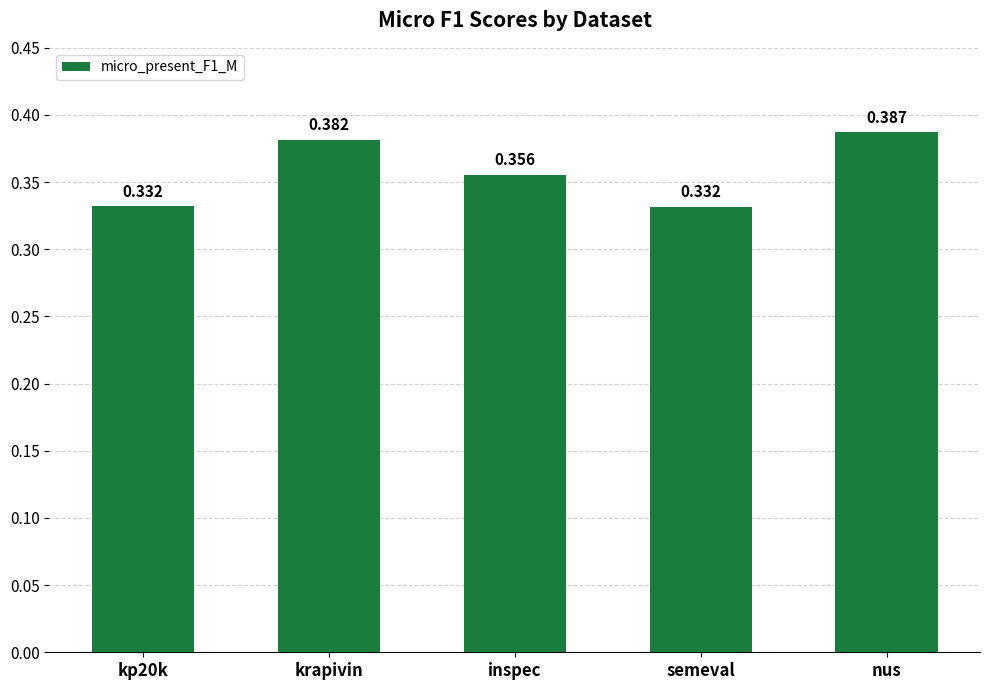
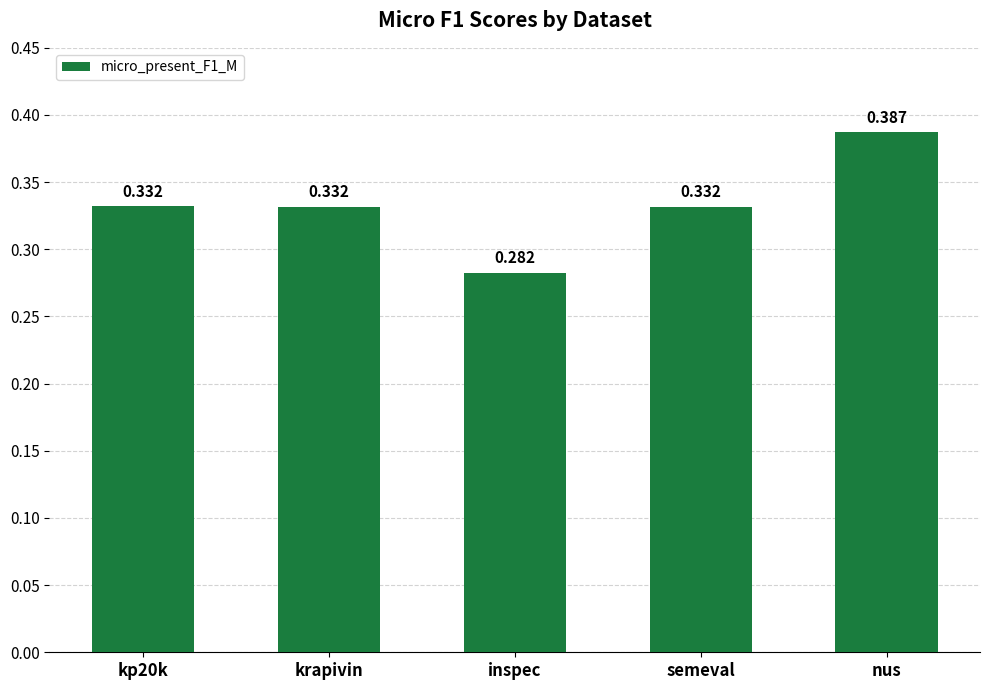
  {
    "kp20k": 0.332,
-   "krapivin": 0.382,
-   "inspec": 0.356,
+   "krapivin": 0.332,
+   "inspec": 0.282,
    "semeval": 0.332,
    "nus": 0.387
  }
